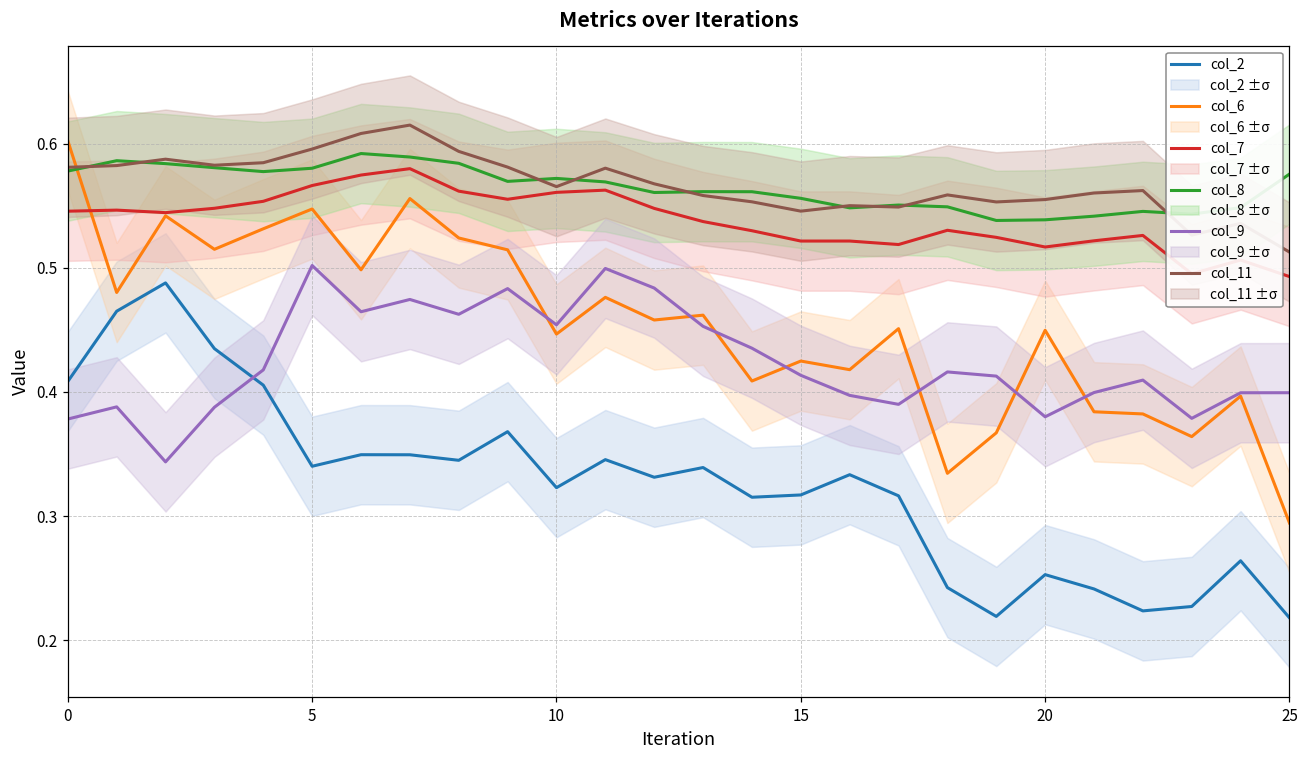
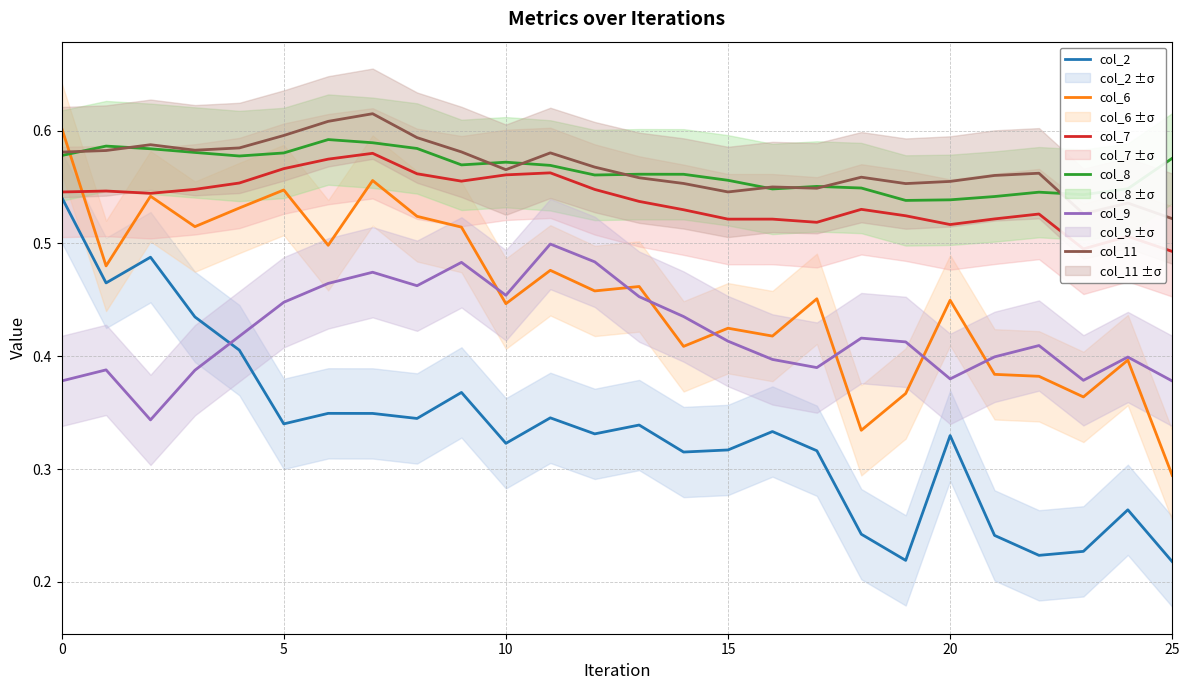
  {
    "col_2": {
-     "0": 0.408,
+     "0": 0.541,
      "5": 0.340,
      "10": 0.323,
      "15": 0.317,
-     "20": 0.253,
+     "20": 0.330,
      "25": 0.218
    },
    "col_6": {
      "0": 0.602,
      "5": 0.547,
      "10": 0.447,
      "15": 0.425,
      "20": 0.450,
      "25": 0.294
    },
    "col_7": {
      "0": 0.546,
      "5": 0.566,
      "10": 0.561,
      "15": 0.522,
      "20": 0.517,
      "25": 0.493
    },
    "col_8": {
      "0": 0.578,
      "5": 0.580,
      "10": 0.572,
      "15": 0.556,
      "20": 0.539,
      "25": 0.575
    },
    "col_9": {
      "0": 0.378,
-     "5": 0.502,
+     "5": 0.448,
      "10": 0.454,
      "15": 0.413,
      "20": 0.380,
-     "25": 0.399
+     "25": 0.378
    },
    "col_11": {
      "5": 0.596,
      "10": 0.565,
      "15": 0.546,
-     "25": 0.513
+     "25": 0.522
    }
  }
